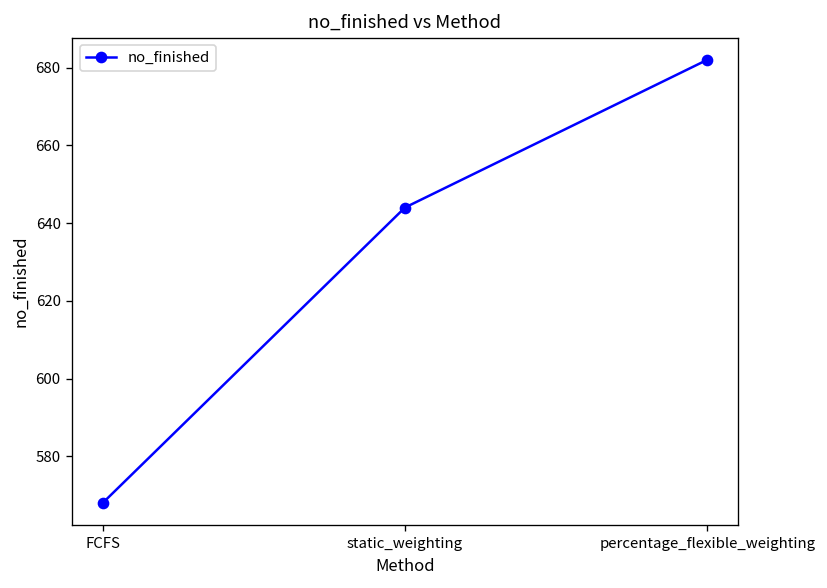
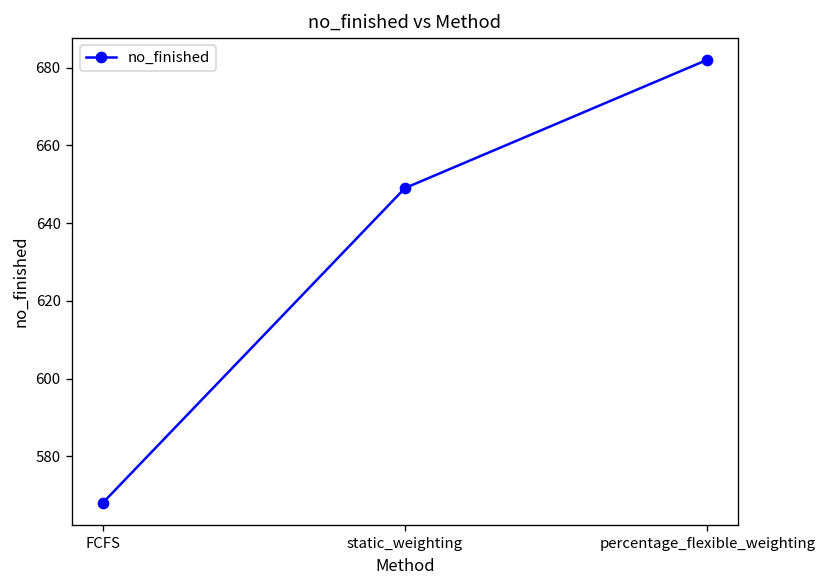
  {
    "FCFS": 568,
-   "static_weighting": 644,
+   "static_weighting": 649,
    "percentage_flexible_weighting": 682
  }
